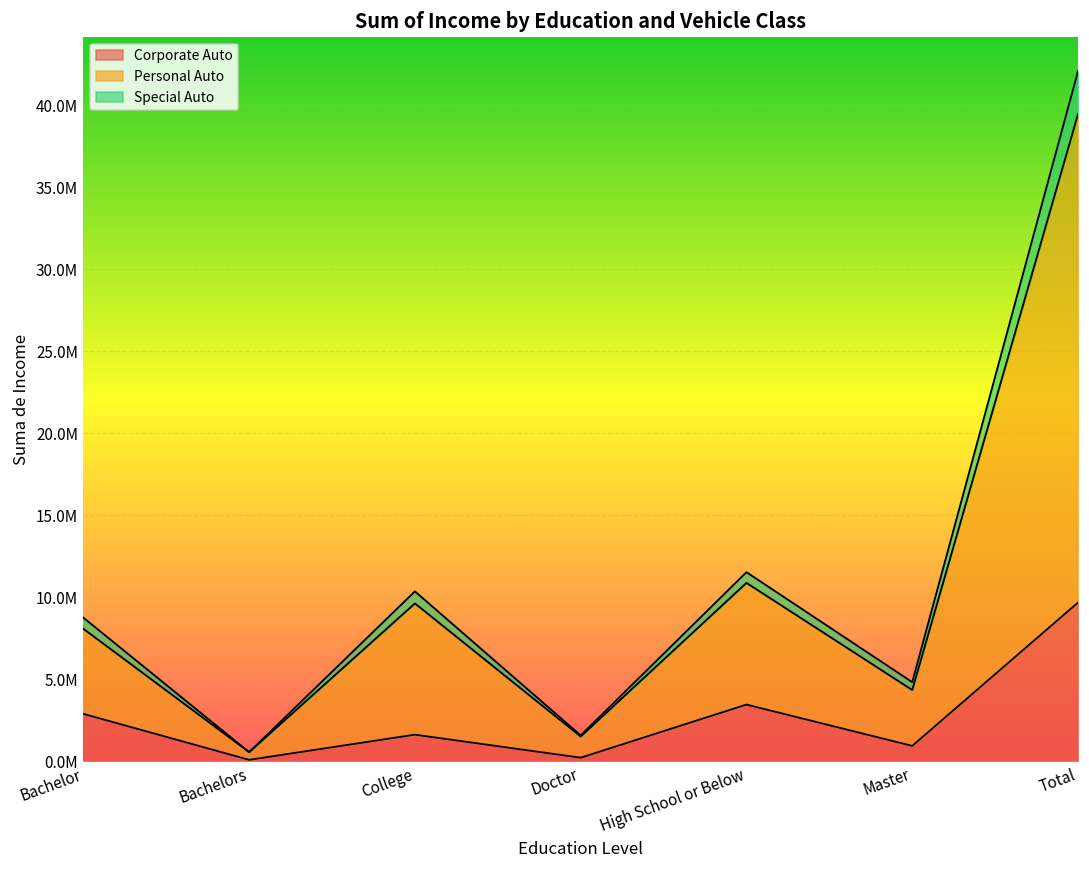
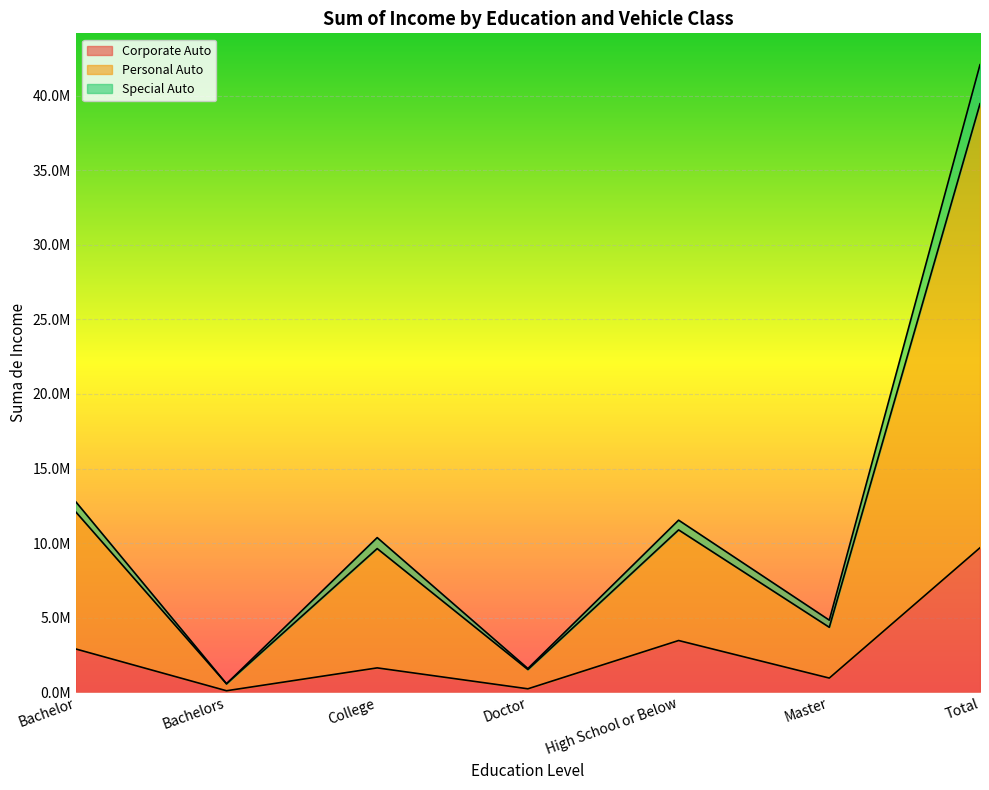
  {
    "Corporate Auto": {
      "Bachelor": 2900000,
      "Bachelors": 100000,
      "College": 1600000,
      "Doctor": 200000,
      "High School or Below": 3500000,
      "Master": 900000,
      "Total": 9700000
    },
    "Personal Auto": {
-     "Bachelor": 5200000,
+     "Bachelor": 9200000,
      "College": 8000000,
      "High School or Below": 7400000,
      "Master": 3400000,
      "Total": 29800000
    },
    "Special Auto": {
      "Bachelor": 700000,
      "College": 700000,
      "High School or Below": 700000,
      "Master": 500000,
      "Total": 2600000
    }
  }
